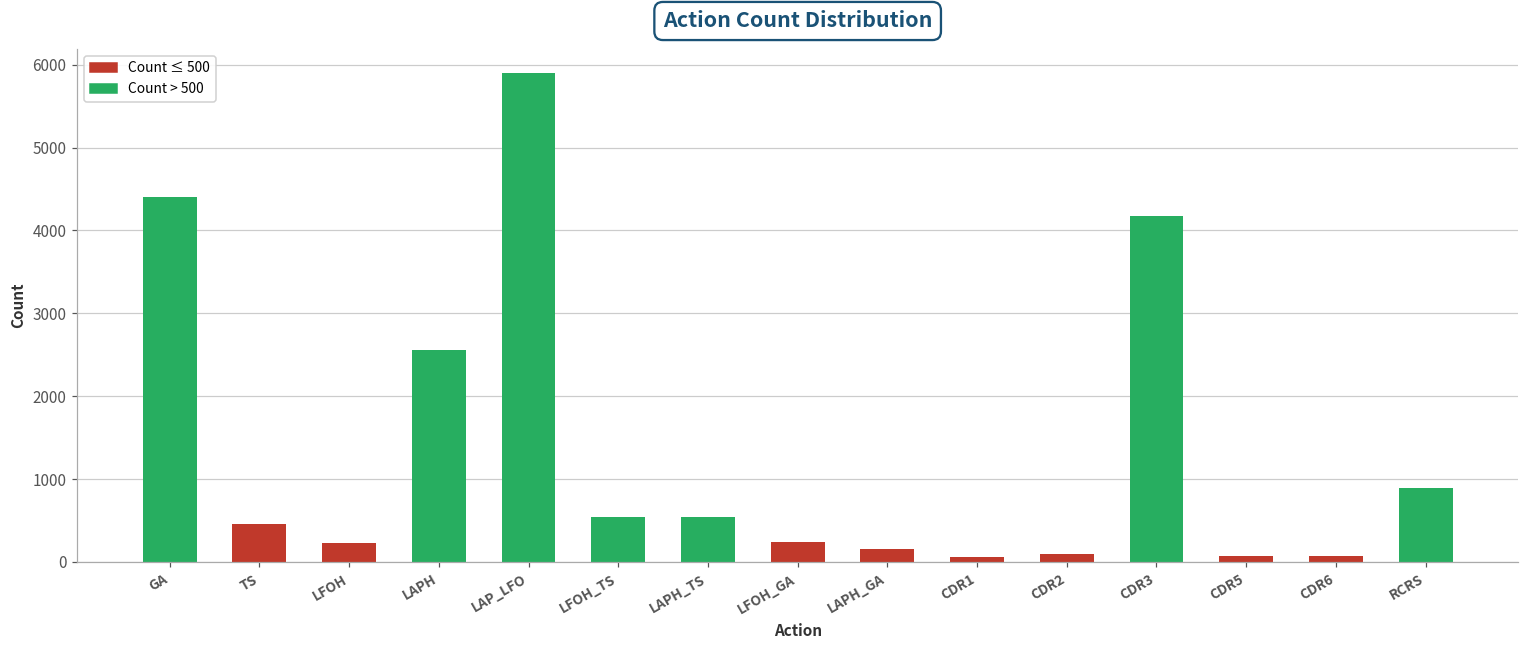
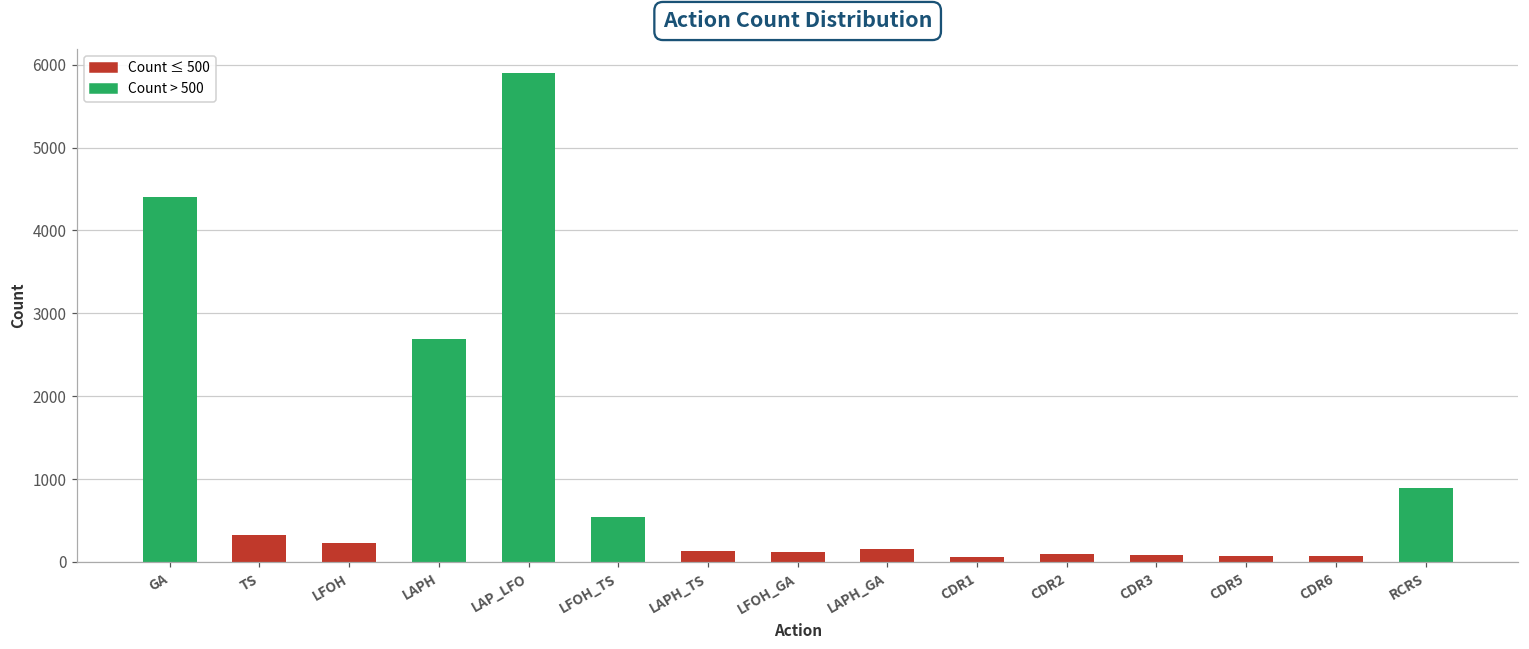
  {
    "GA": 4400,
-   "TS": 500,
+   "TS": 300,
    "LFOH": 200,
-   "LAPH": 2600,
+   "LAPH": 2700,
    "LAP_LFO": 5900,
    "LFOH_TS": 500,
-   "LAPH_TS": 500,
-   "LFOH_GA": 200,
+   "LAPH_TS": 100,
+   "LFOH_GA": 100,
    "LAPH_GA": 200,
    "CDR1": 100,
    "CDR2": 100,
-   "CDR3": 4200,
+   "CDR3": 100,
    "CDR5": 100,
    "CDR6": 100,
    "RCRS": 900
  }
